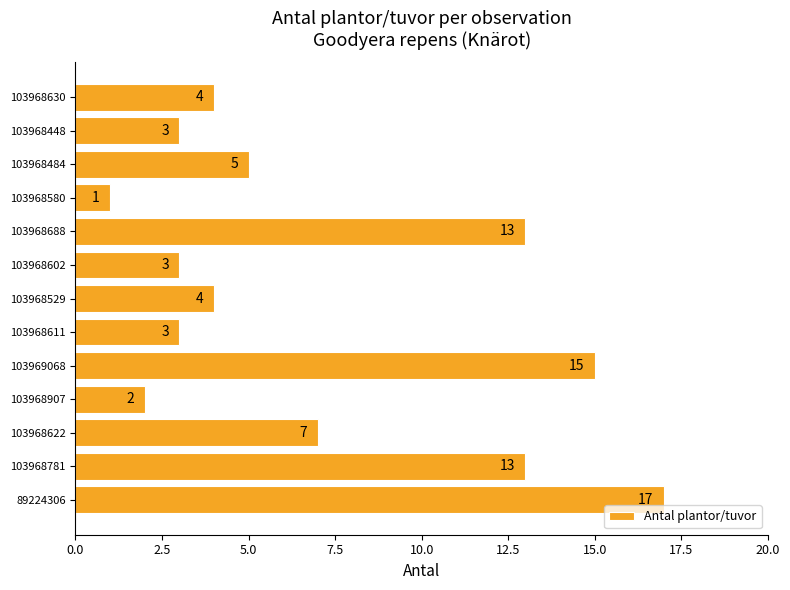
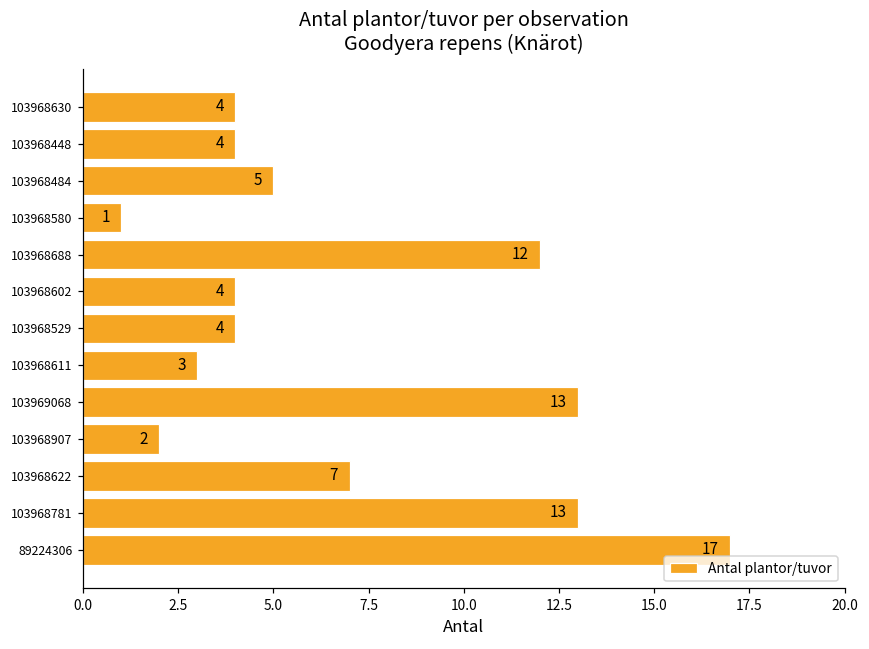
  {
    "103968630": 4,
-   "103968448": 3,
+   "103968448": 4,
    "103968484": 5,
    "103968580": 1,
-   "103968688": 13,
-   "103968602": 3,
+   "103968688": 12,
+   "103968602": 4,
    "103968529": 4,
    "103968611": 3,
-   "103969068": 15,
+   "103969068": 13,
    "103968907": 2,
    "103968622": 7,
    "103968781": 13
  }
